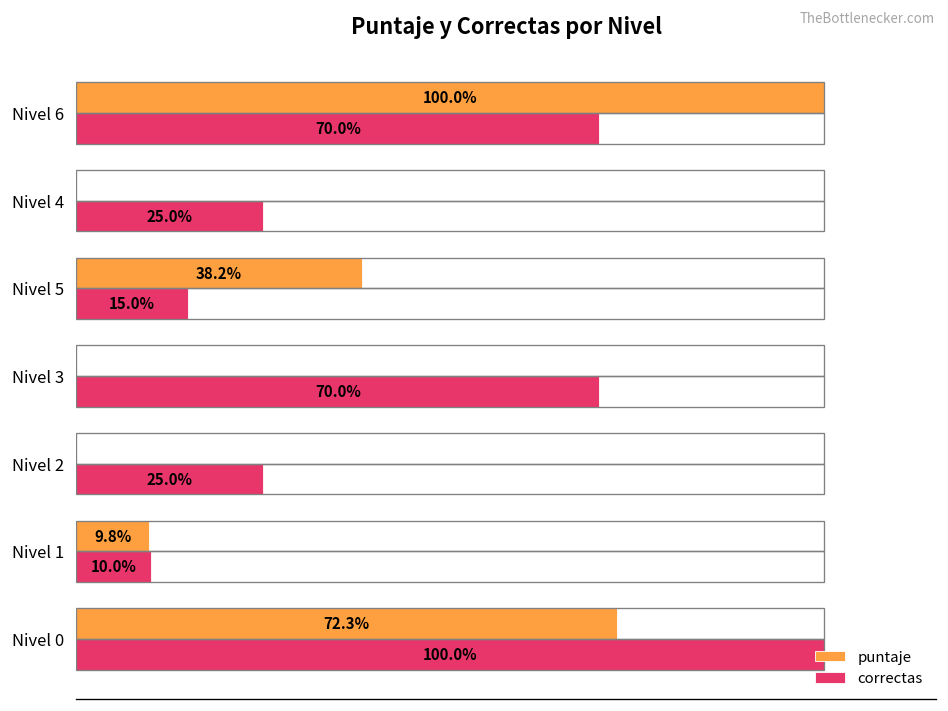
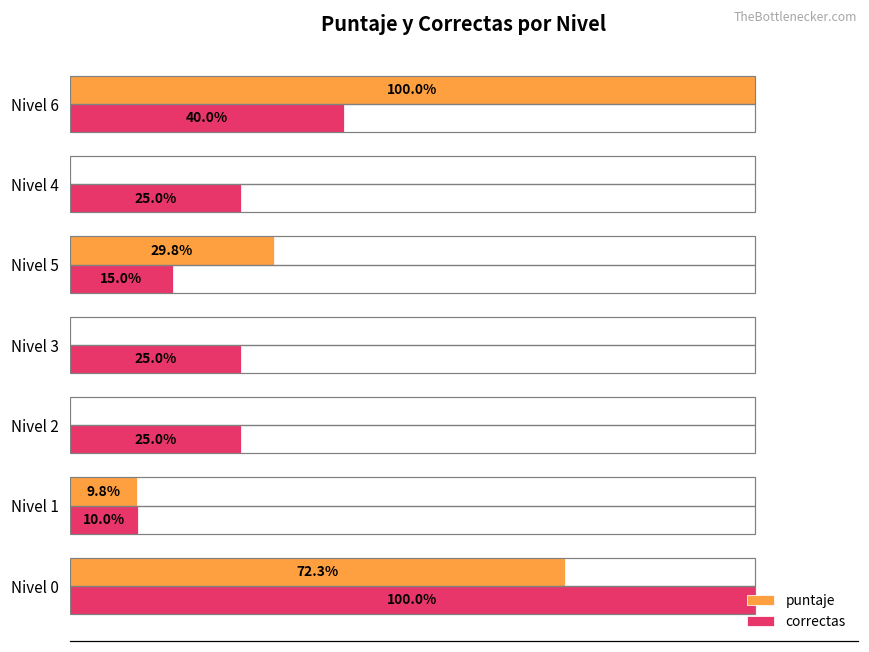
  {
    "puntaje": {
      "Nivel 6": "100.0%",
-     "Nivel 5": "38.2%",
+     "Nivel 5": "29.8%",
      "Nivel 1": "9.8%",
      "Nivel 0": "72.3%"
    },
    "correctas": {
-     "Nivel 6": "70.0%",
+     "Nivel 6": "40.0%",
      "Nivel 4": "25.0%",
      "Nivel 5": "15.0%",
-     "Nivel 3": "70.0%",
+     "Nivel 3": "25.0%",
      "Nivel 2": "25.0%",
      "Nivel 1": "10.0%",
      "Nivel 0": "100.0%"
    }
  }
